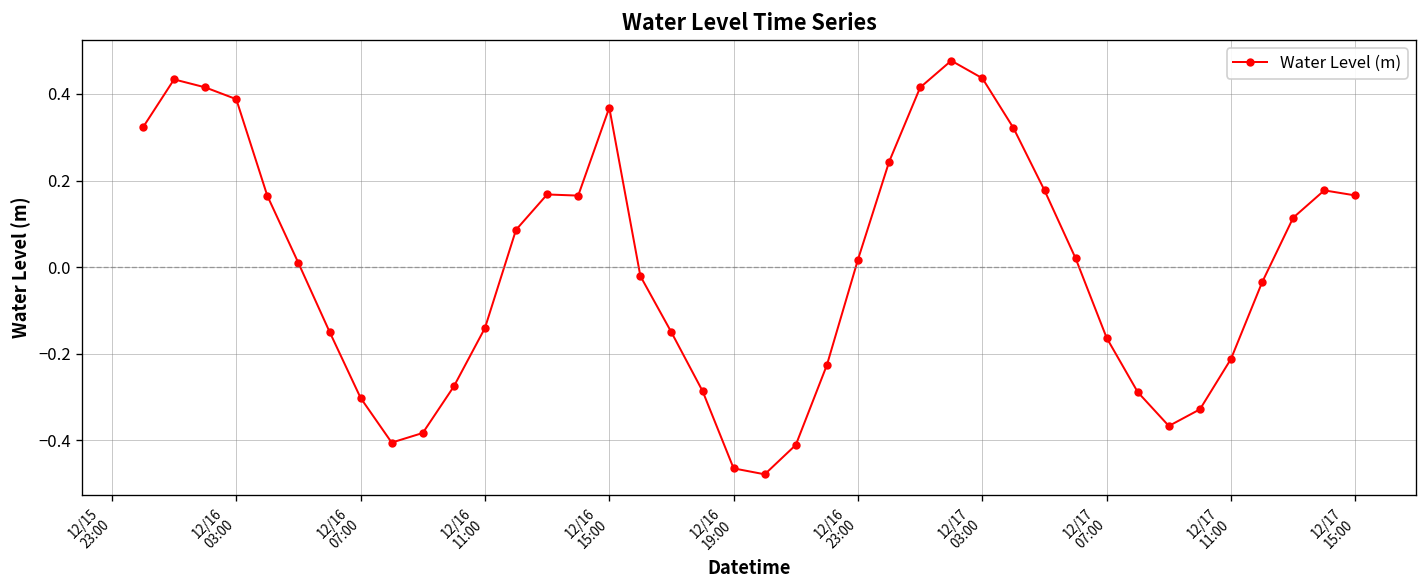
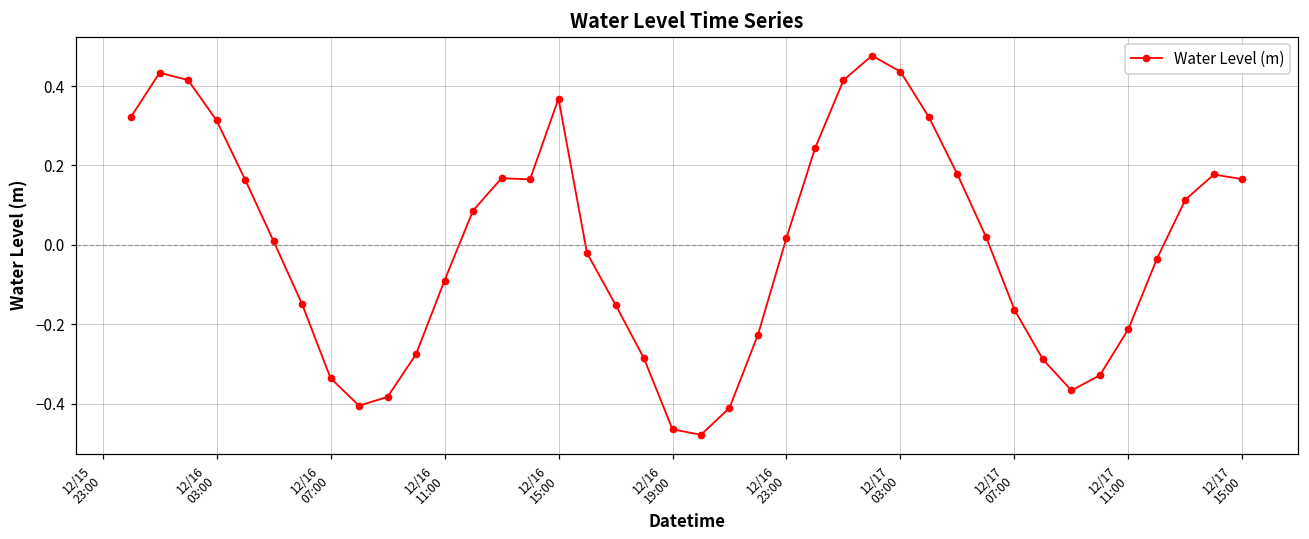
  {
-   "12/16 03:00": 0.39,
-   "12/16 07:00": -0.30,
-   "12/16 11:00": -0.14,
+   "12/16 03:00": 0.31,
+   "12/16 07:00": -0.34,
+   "12/16 11:00": -0.09,
    "12/16 15:00": 0.37,
    "12/16 19:00": -0.46,
    "12/16 23:00": 0.02,
    "12/17 03:00": 0.44,
    "12/17 07:00": -0.16,
    "12/17 11:00": -0.21,
    "12/17 15:00": 0.17
  }
